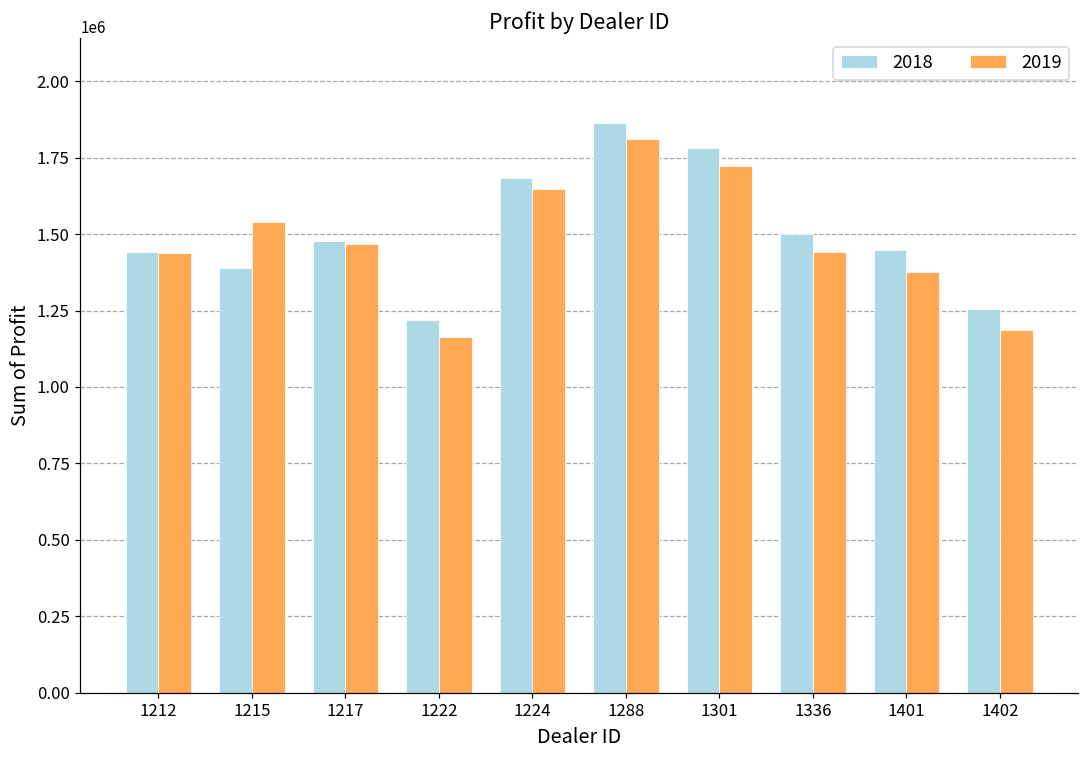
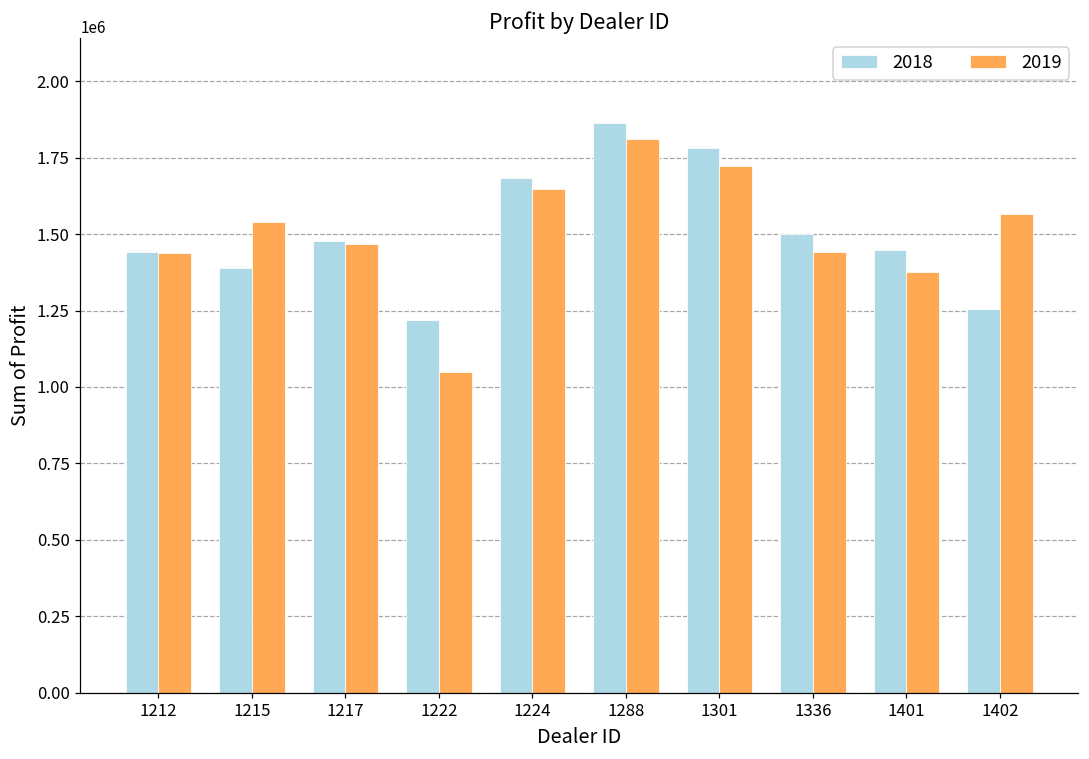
  {
    "2018": {
      "1212": 1440000,
      "1215": 1390000,
      "1217": 1480000,
      "1222": 1220000,
      "1224": 1680000,
      "1288": 1860000,
      "1301": 1780000,
      "1336": 1500000,
      "1401": 1450000,
      "1402": 1250000
    },
    "2019": {
      "1212": 1440000,
      "1215": 1540000,
      "1217": 1470000,
-     "1222": 1160000,
+     "1222": 1050000,
      "1224": 1650000,
      "1288": 1810000,
      "1301": 1720000,
      "1336": 1440000,
      "1401": 1380000,
-     "1402": 1190000
+     "1402": 1570000
    }
  }
